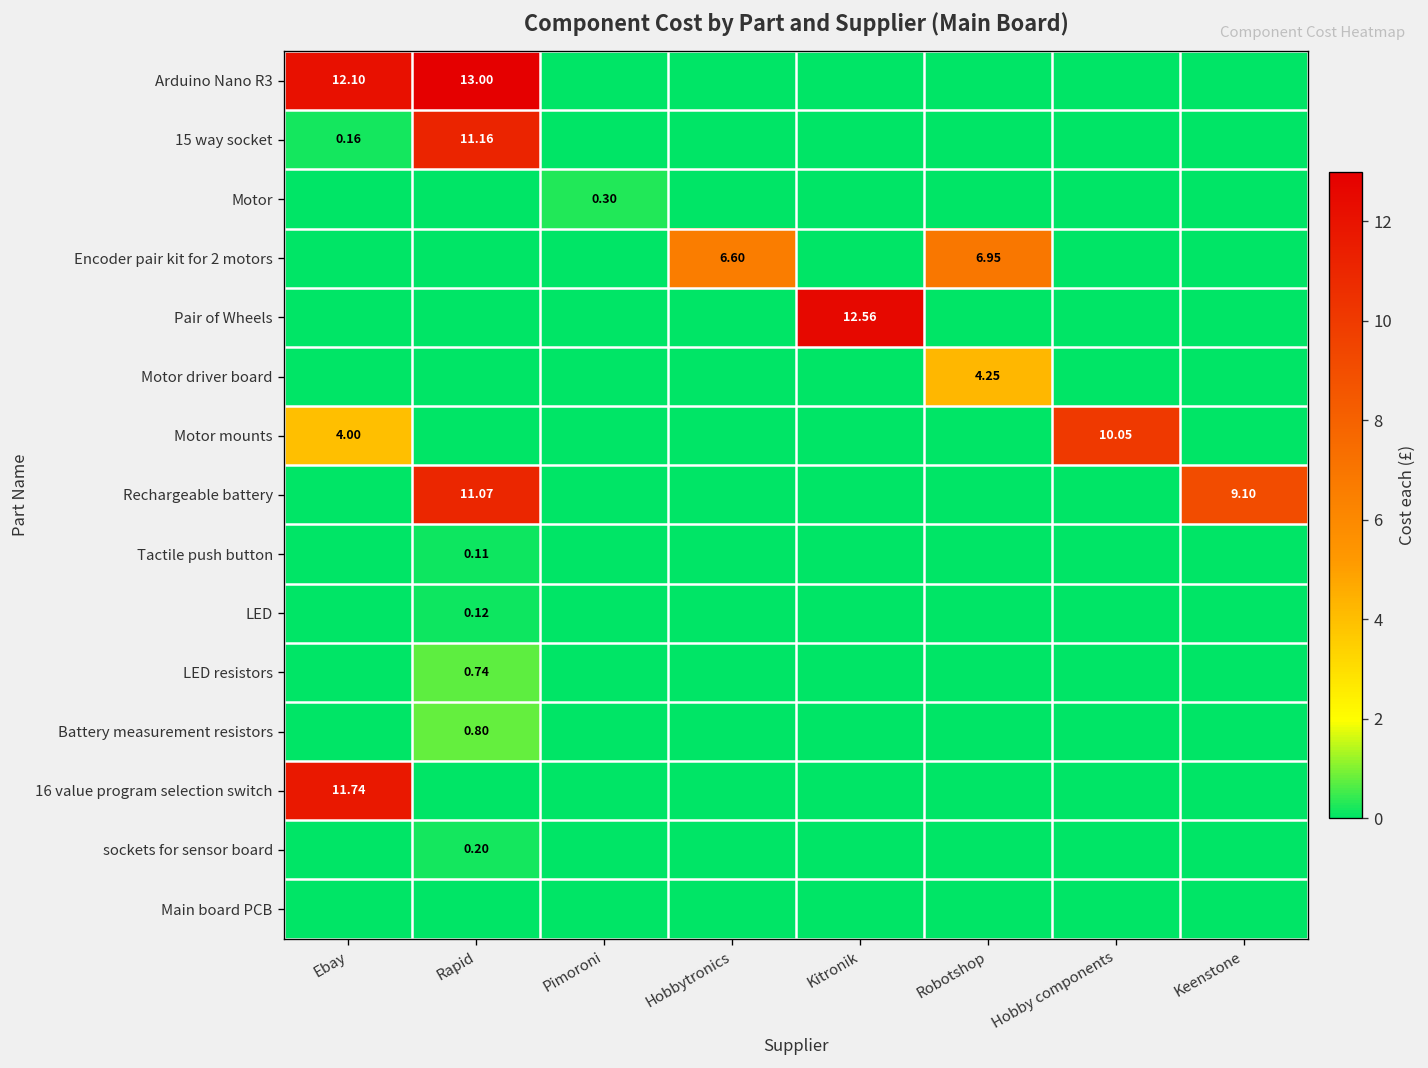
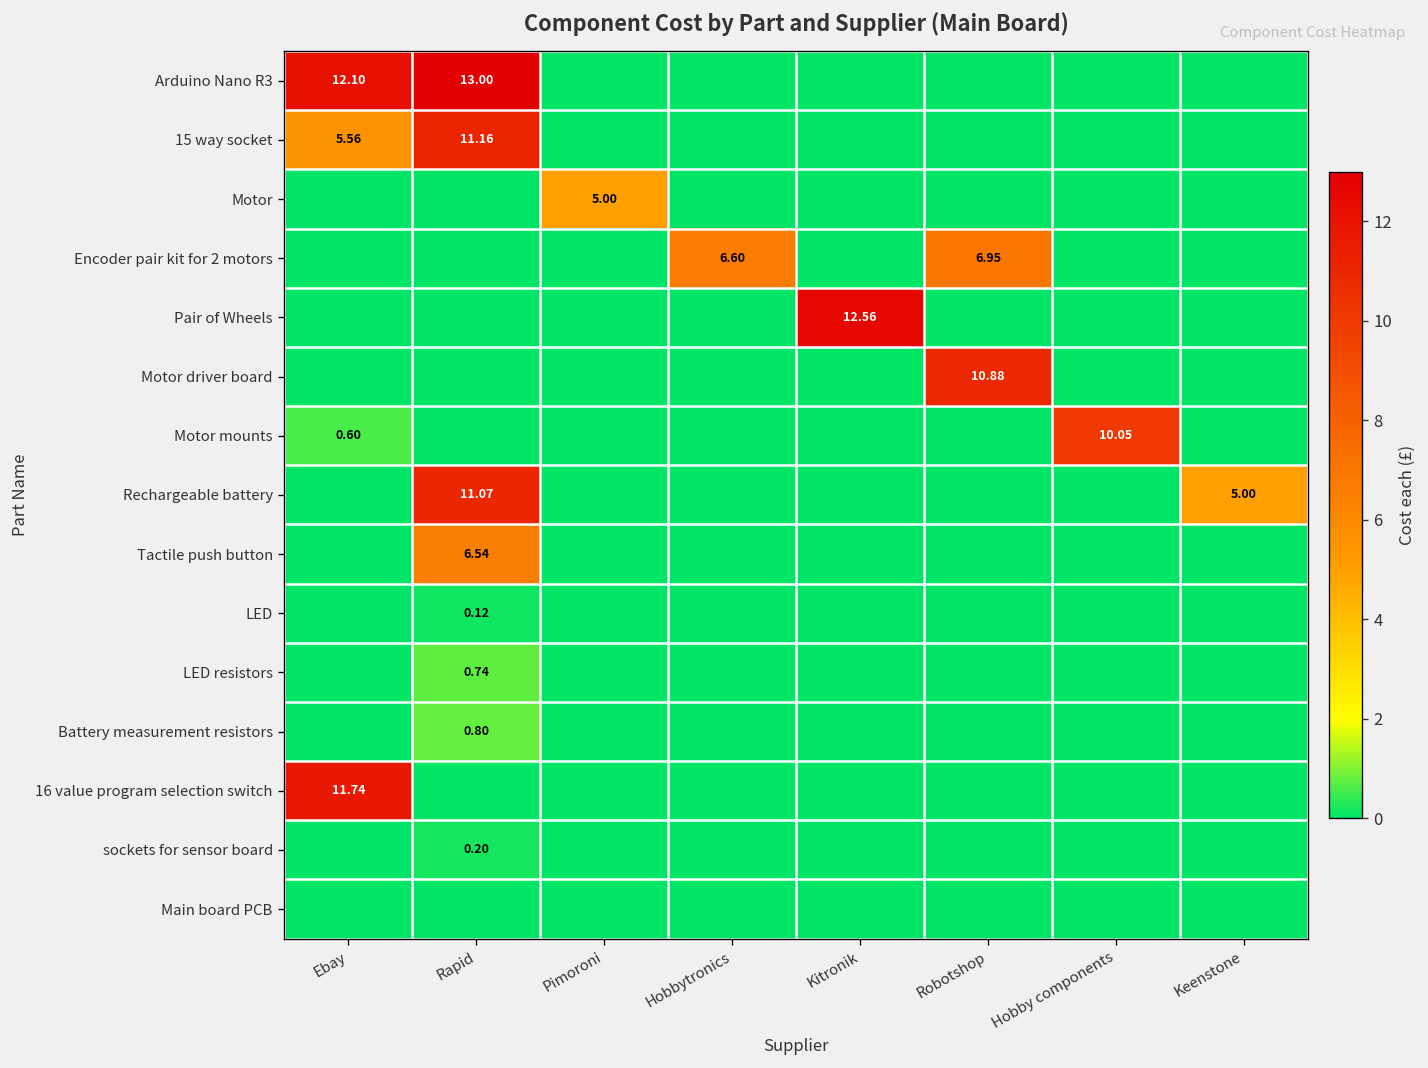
  {
    "Arduino Nano R3": {
      "Ebay": 12.10,
      "Rapid": 13.00
    },
    "15 way socket": {
-     "Ebay": 0.16,
+     "Ebay": 5.56,
      "Rapid": 11.16
    },
    "Motor": {
-     "Pimoroni": 0.30
+     "Pimoroni": 5.00
    },
    "Encoder pair kit for 2 motors": {
      "Hobbytronics": 6.60,
      "Robotshop": 6.95
    },
    "Pair of Wheels": {
      "Kitronik": 12.56
    },
    "Motor driver board": {
-     "Robotshop": 4.25
+     "Robotshop": 10.88
    },
    "Motor mounts": {
-     "Ebay": 4.00,
+     "Ebay": 0.60,
      "Hobby components": 10.05
    },
    "Rechargeable battery": {
      "Rapid": 11.07,
-     "Keenstone": 9.10
+     "Keenstone": 5.00
    },
    "Tactile push button": {
-     "Rapid": 0.11
+     "Rapid": 6.54
    },
    "LED": {
      "Rapid": 0.12
    },
    "LED resistors": {
      "Rapid": 0.74
    },
    "Battery measurement resistors": {
      "Rapid": 0.80
    },
    "16 value program selection switch": {
      "Ebay": 11.74
    },
    "sockets for sensor board": {
      "Rapid": 0.20
    }
  }
